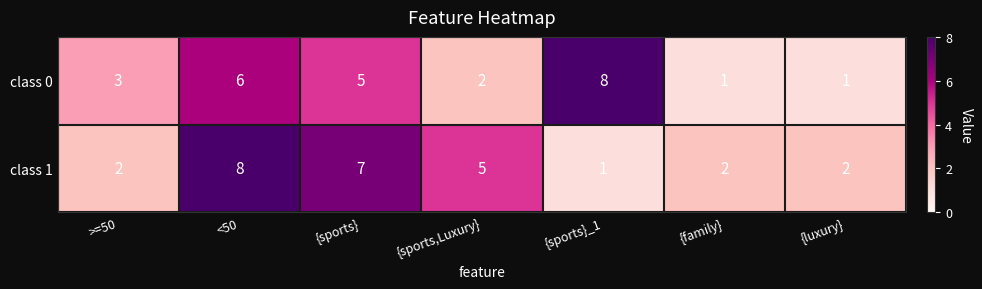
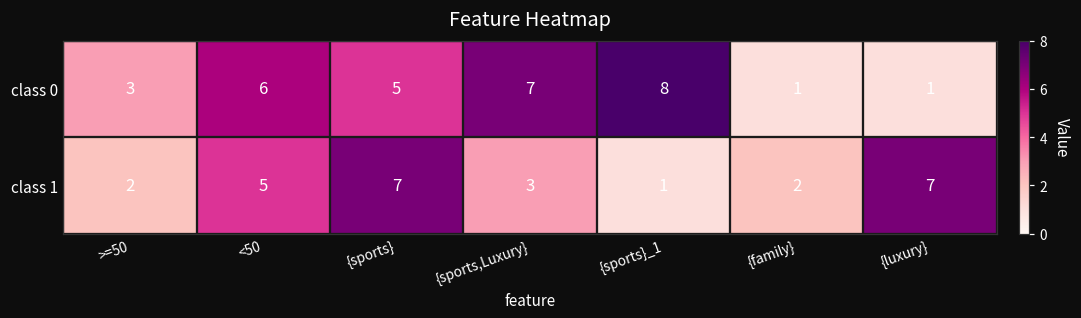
  {
    "class 0": {
      ">=50": 3,
      "<50": 6,
      "{sports}": 5,
-     "{sports,Luxury}": 2,
+     "{sports,Luxury}": 7,
      "{sports}_1": 8
    },
    "class 1": {
      ">=50": 2,
-     "<50": 8,
+     "<50": 5,
      "{sports}": 7,
-     "{sports,Luxury}": 5,
+     "{sports,Luxury}": 3,
      "{family}": 2,
-     "{luxury}": 2
+     "{luxury}": 7
    }
  }
